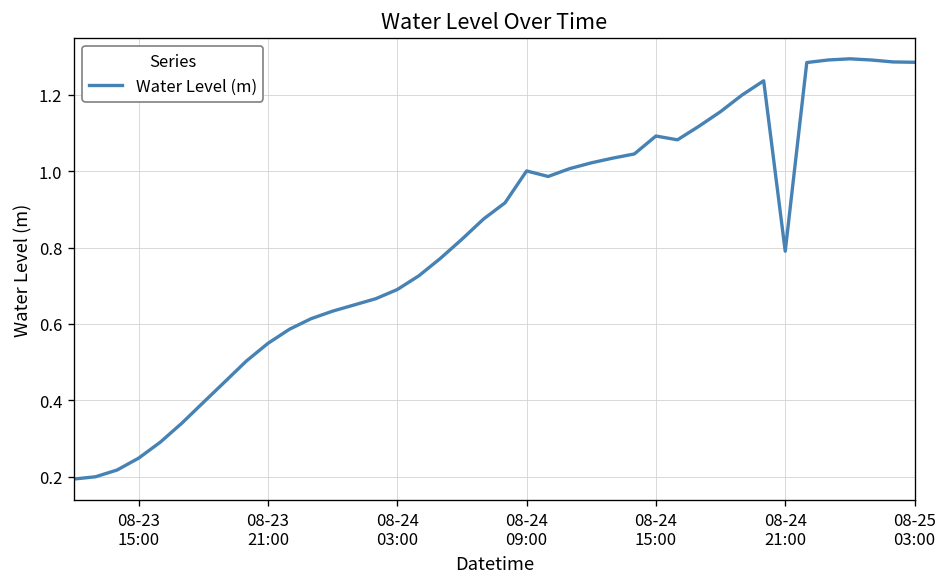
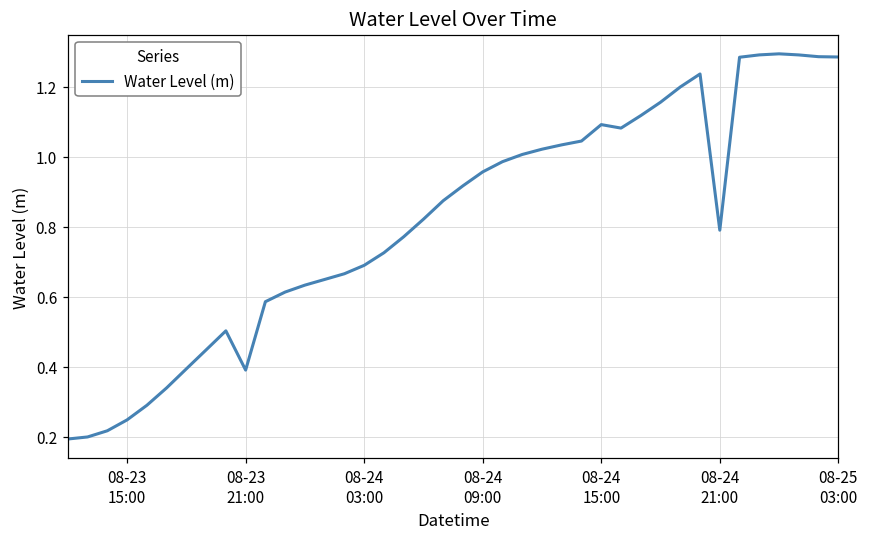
  {
    "08-23 15:00": 0.25,
-   "08-23 21:00": 0.55,
+   "08-23 21:00": 0.39,
    "08-24 03:00": 0.69,
-   "08-24 09:00": 1.00,
+   "08-24 09:00": 0.96,
    "08-24 15:00": 1.09,
    "08-24 21:00": 0.79,
    "08-25 03:00": 1.29
  }
